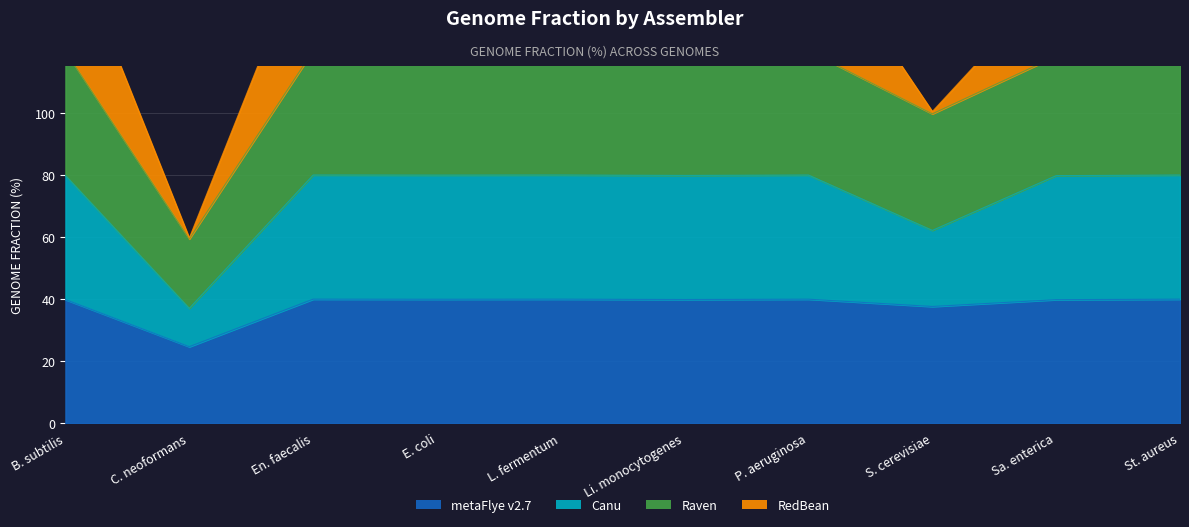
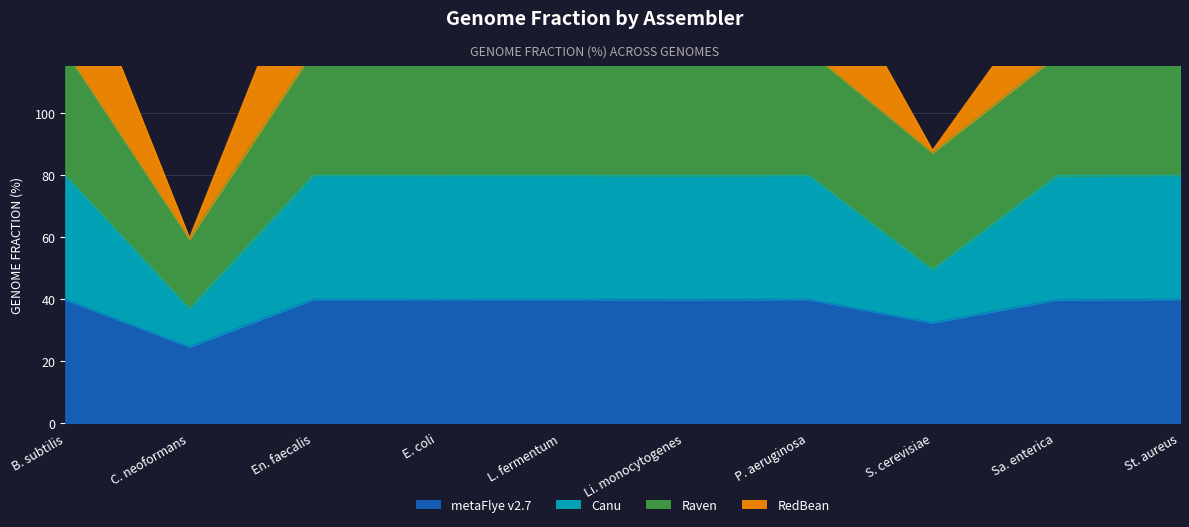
  {
    "metaFlye v2.7": {
      "B. subtilis": 40,
      "C. neoformans": 25,
      "En. faecalis": 40,
      "E. coli": 40,
      "L. fermentum": 40,
      "Li. monocytogenes": 40,
      "P. aeruginosa": 40,
-     "S. cerevisiae": 38,
+     "S. cerevisiae": 32,
      "Sa. enterica": 40,
      "St. aureus": 40
    },
    "Canu": {
      "B. subtilis": 40,
      "C. neoformans": 12,
      "En. faecalis": 40,
      "E. coli": 40,
      "L. fermentum": 40,
      "Li. monocytogenes": 40,
      "P. aeruginosa": 40,
-     "S. cerevisiae": 25,
+     "S. cerevisiae": 17,
      "Sa. enterica": 40,
      "St. aureus": 40
    }
  }
